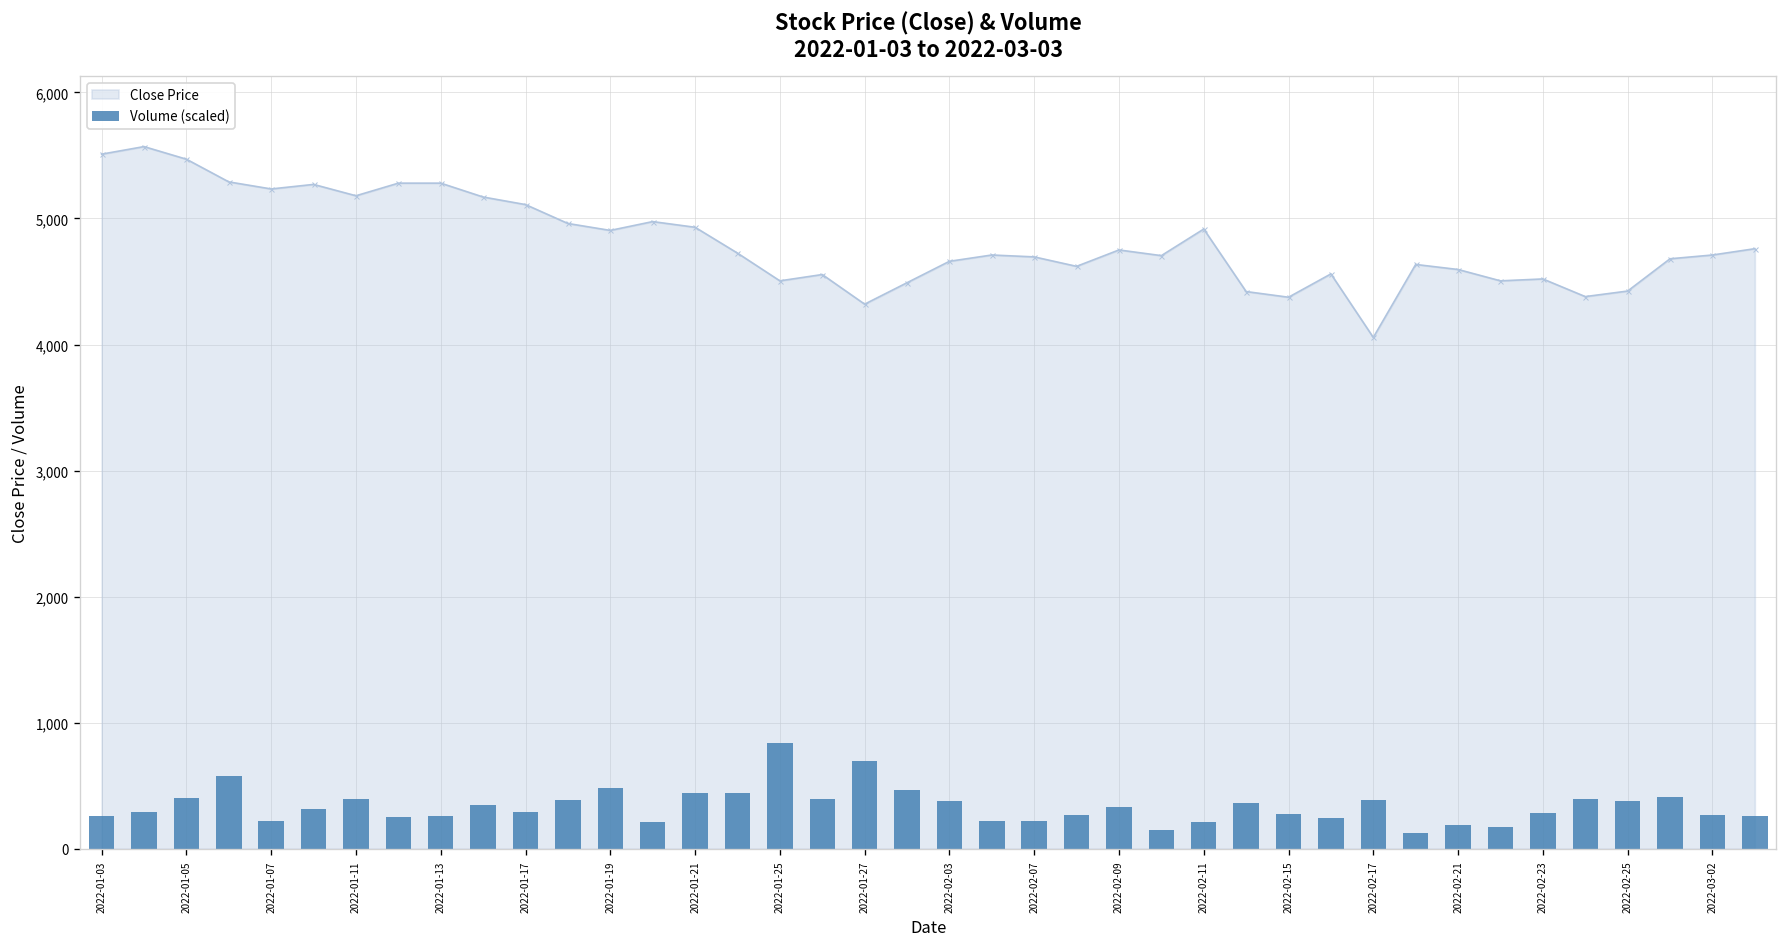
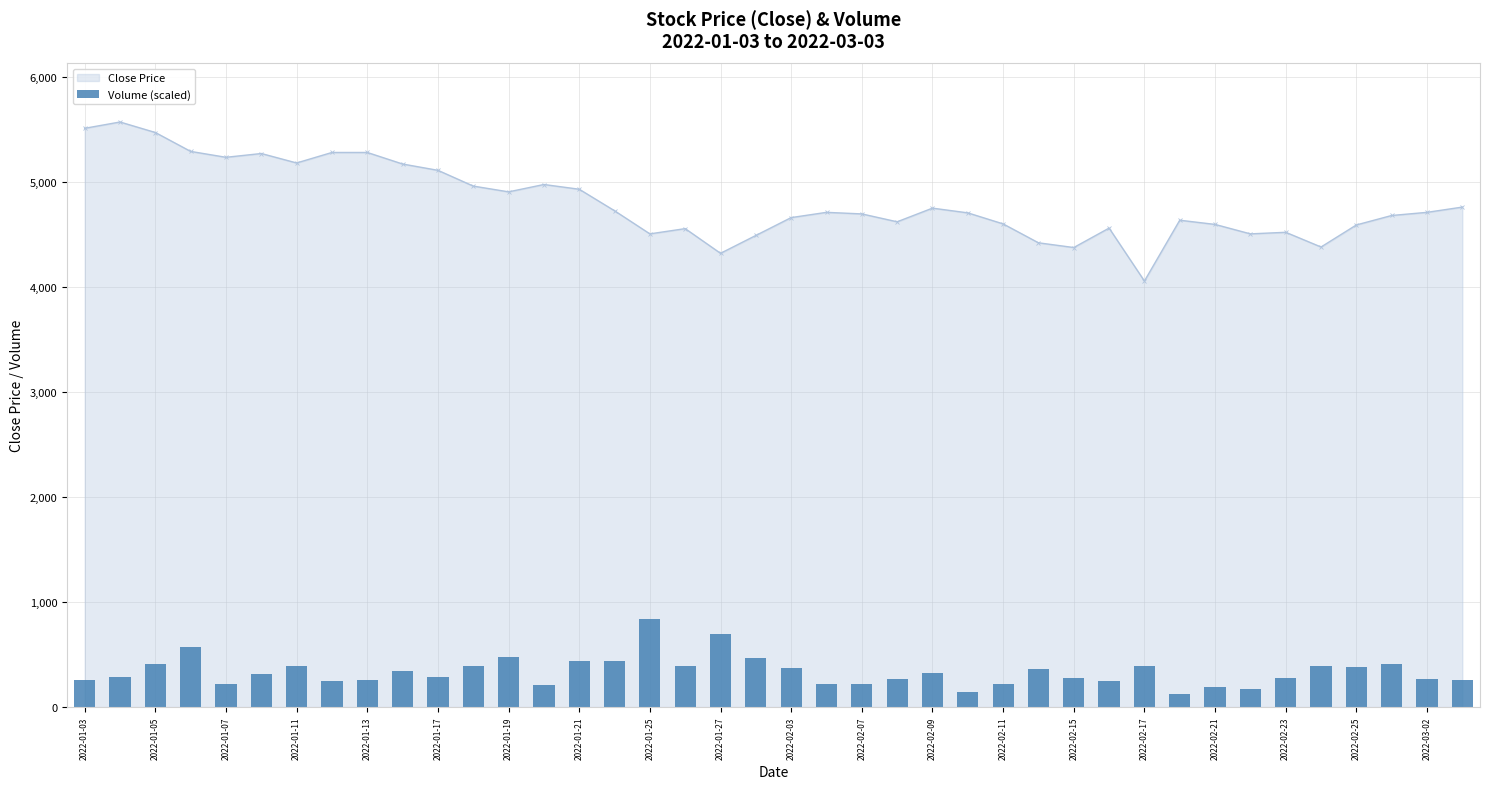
  {
    "Close Price": {
      "2022-01-03": "5,510",
      "2022-01-05": "5,470",
      "2022-01-07": "5,230",
      "2022-01-11": "5,180",
      "2022-01-13": "5,280",
      "2022-01-17": "5,110",
      "2022-01-19": "4,910",
      "2022-01-21": "4,930",
      "2022-01-25": "4,510",
      "2022-01-27": "4,320",
      "2022-02-03": "4,660",
      "2022-02-07": "4,700",
      "2022-02-09": "4,750",
-     "2022-02-11": "4,920",
+     "2022-02-11": "4,600",
      "2022-02-15": "4,380",
      "2022-02-17": "4,060",
      "2022-02-21": "4,600",
      "2022-02-23": "4,520",
-     "2022-02-25": "4,420",
+     "2022-02-25": "4,590",
      "2022-03-02": "4,710"
    },
    "Volume (scaled)": {
      "2022-01-03": "260",
      "2022-01-05": "410",
      "2022-01-07": "220",
      "2022-01-11": "390",
      "2022-01-13": "260",
      "2022-01-17": "290",
      "2022-01-19": "480",
      "2022-01-21": "440",
      "2022-01-25": "840",
      "2022-01-27": "690",
      "2022-02-03": "370",
      "2022-02-07": "220",
      "2022-02-09": "330",
      "2022-02-11": "220",
      "2022-02-15": "270",
      "2022-02-17": "390",
      "2022-02-21": "190",
      "2022-02-23": "280",
      "2022-02-25": "380",
      "2022-03-02": "270"
    }
  }
